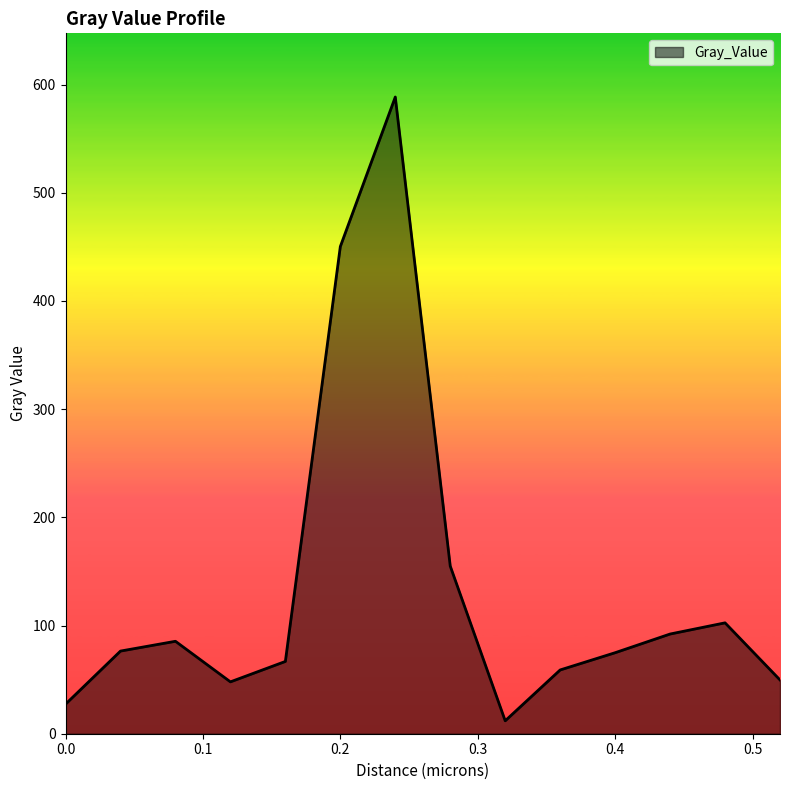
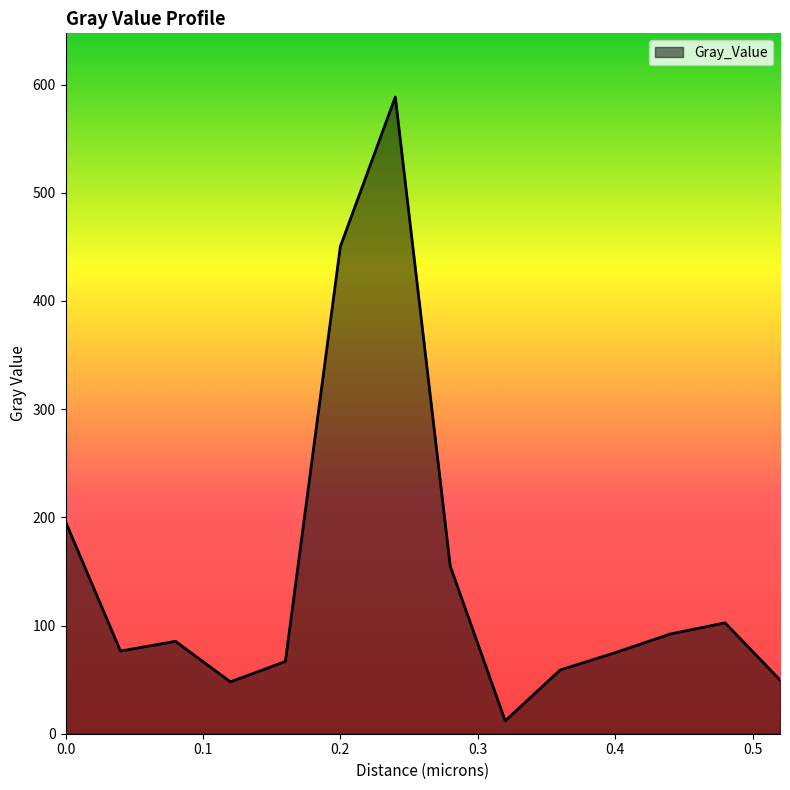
  {
-   "0.0": 27,
+   "0.0": 196,
    "0.2": 450,
    "0.4": 75
  }
